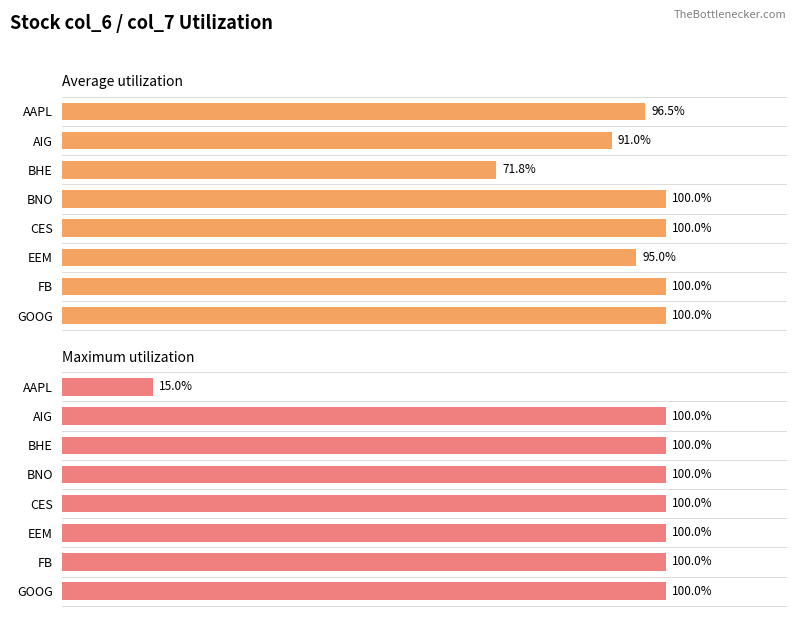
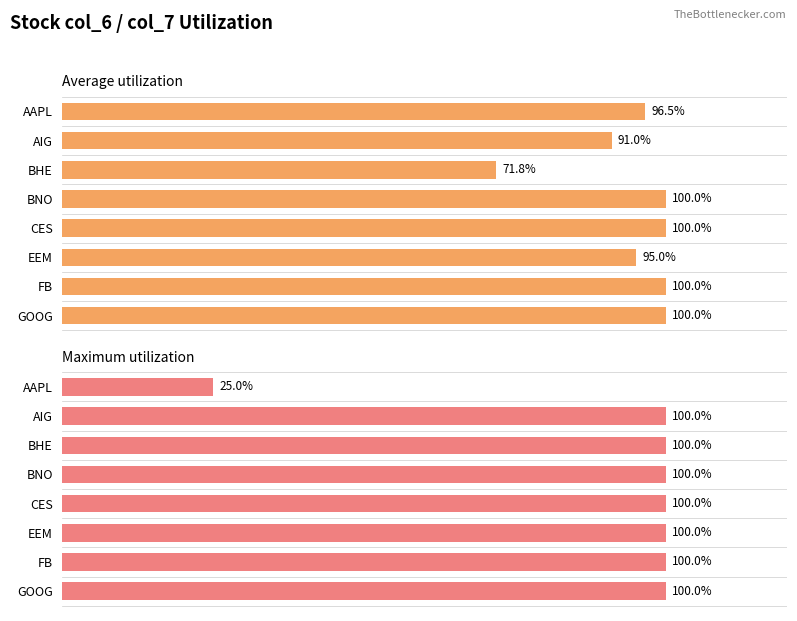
  {
    "Average utilization": {
      "AAPL": "96.5%",
      "AIG": "91.0%",
      "BHE": "71.8%",
      "BNO": "100.0%",
      "CES": "100.0%",
      "EEM": "95.0%",
      "FB": "100.0%",
      "GOOG": "100.0%"
    },
    "Maximum utilization": {
-     "AAPL": "15.0%",
+     "AAPL": "25.0%",
      "AIG": "100.0%",
      "BHE": "100.0%",
      "BNO": "100.0%",
      "CES": "100.0%",
      "EEM": "100.0%",
      "FB": "100.0%",
      "GOOG": "100.0%"
    }
  }
